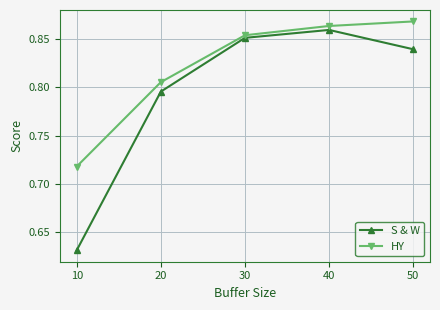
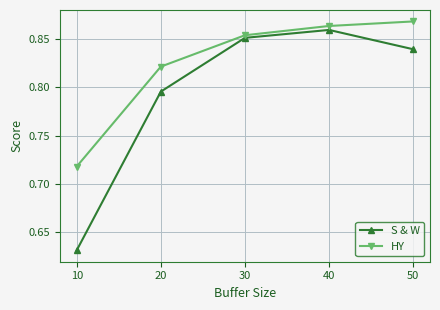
  {
    "S & W": {
      "10": 0.63,
      "20": 0.80,
      "30": 0.85,
      "40": 0.86,
      "50": 0.84
    },
    "HY": {
      "10": 0.72,
-     "20": 0.81,
+     "20": 0.82,
      "30": 0.85,
      "40": 0.86,
      "50": 0.87
    }
  }
